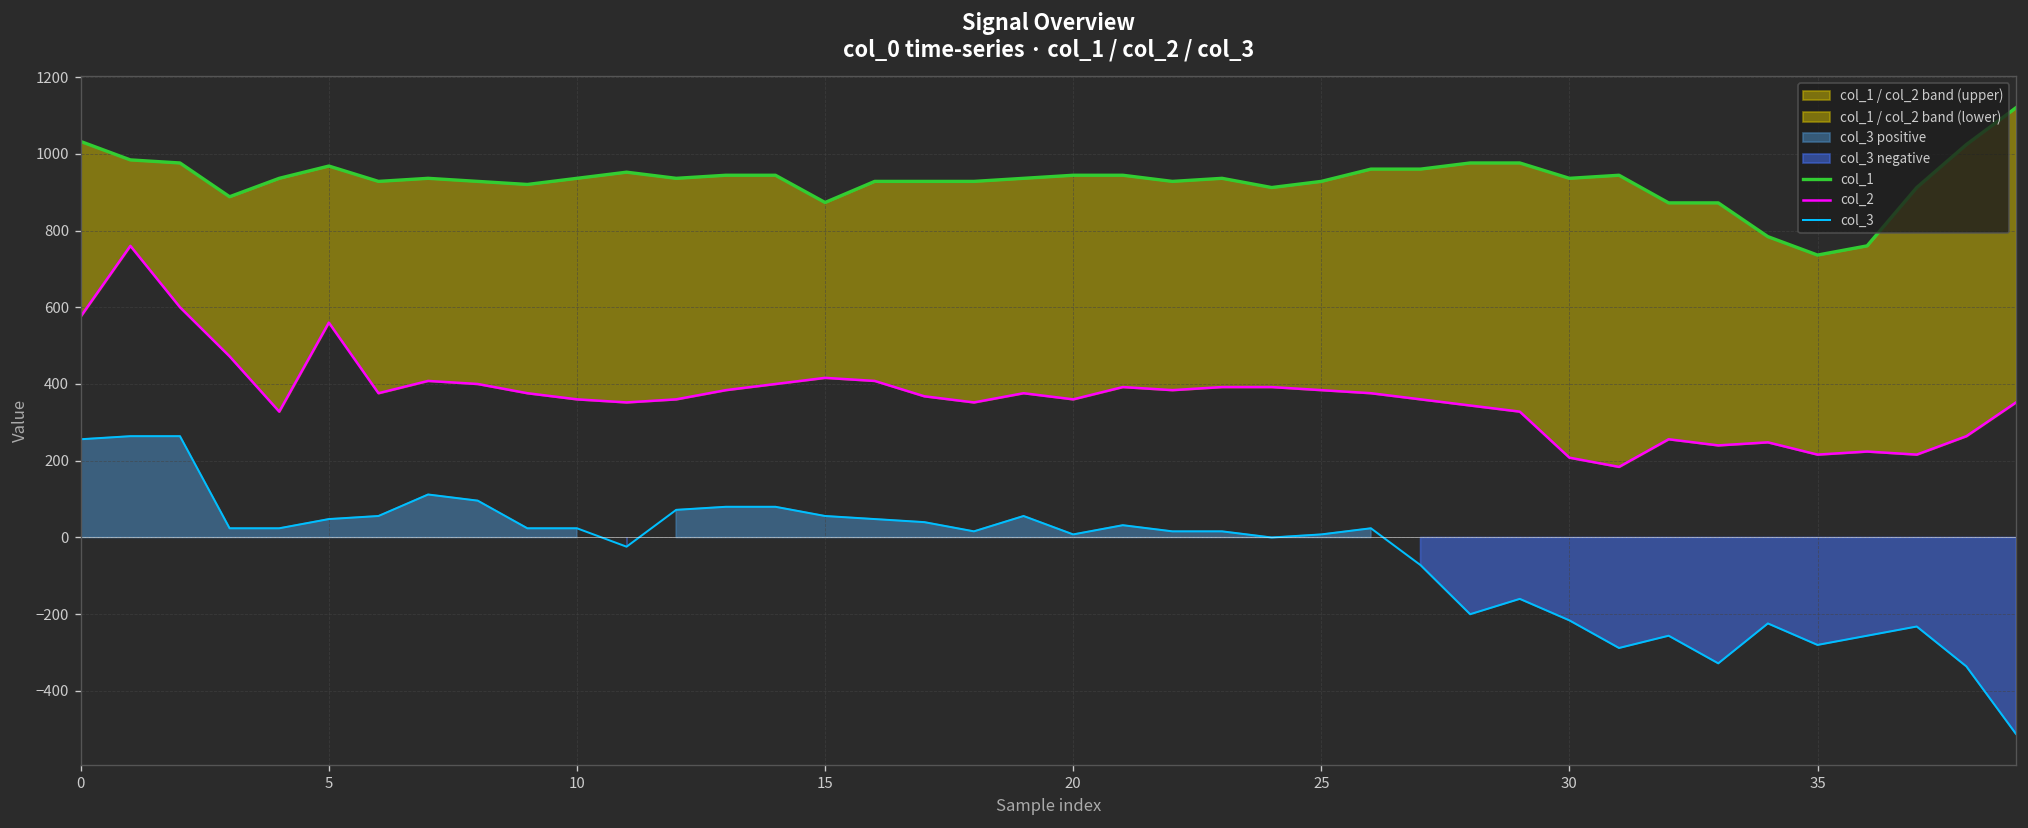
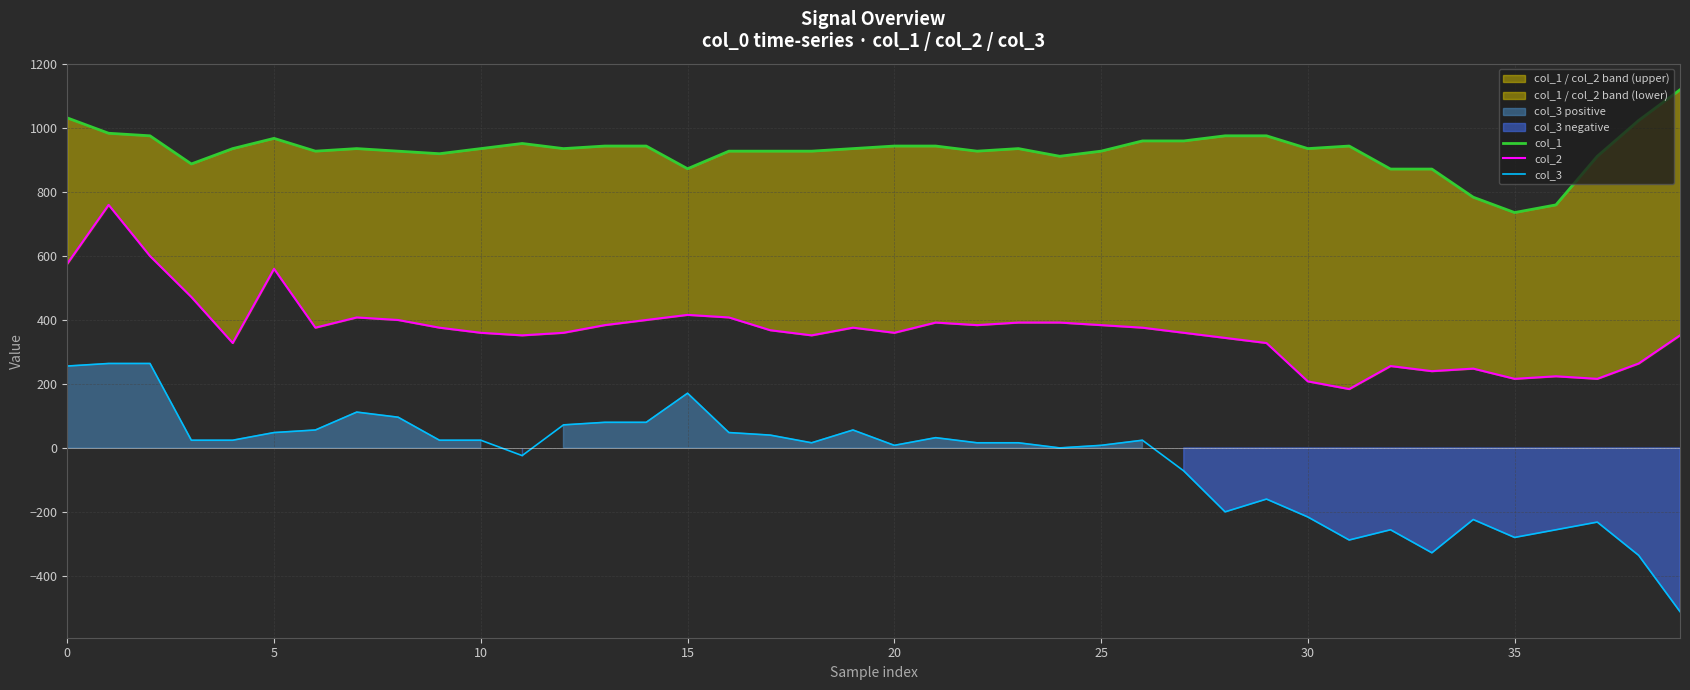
  {
    "col_1 / col_2 band (upper)": {
      "0": 1030,
      "5": 970,
      "10": 940,
      "15": 870,
      "20": 940,
      "25": 930,
      "30": 940,
      "35": 740
    },
    "col_2": {
      "0": 580,
      "5": 560,
      "10": 360,
      "15": 420,
      "20": 360,
      "25": 380,
      "30": 210,
      "35": 220
    },
    "col_3": {
      "0": 260,
      "5": 50,
      "10": 20,
-     "15": 60,
+     "15": 170,
      "20": 10,
      "25": 10,
      "30": -220,
      "35": -280
    }
  }
